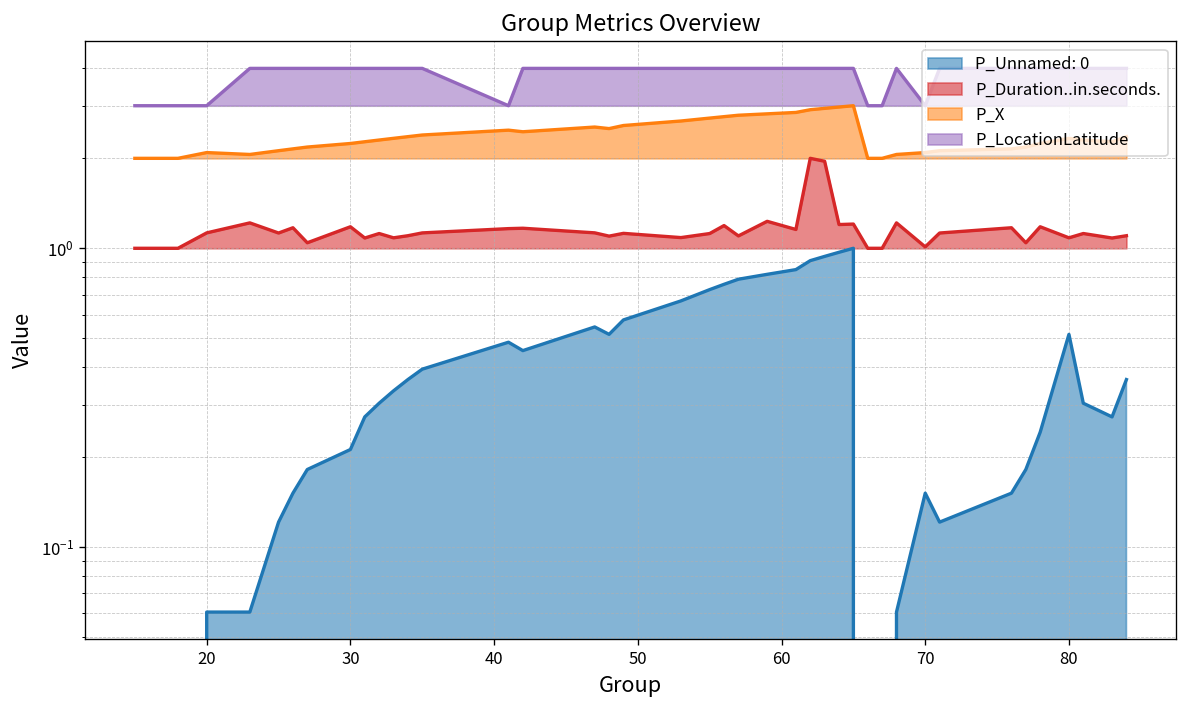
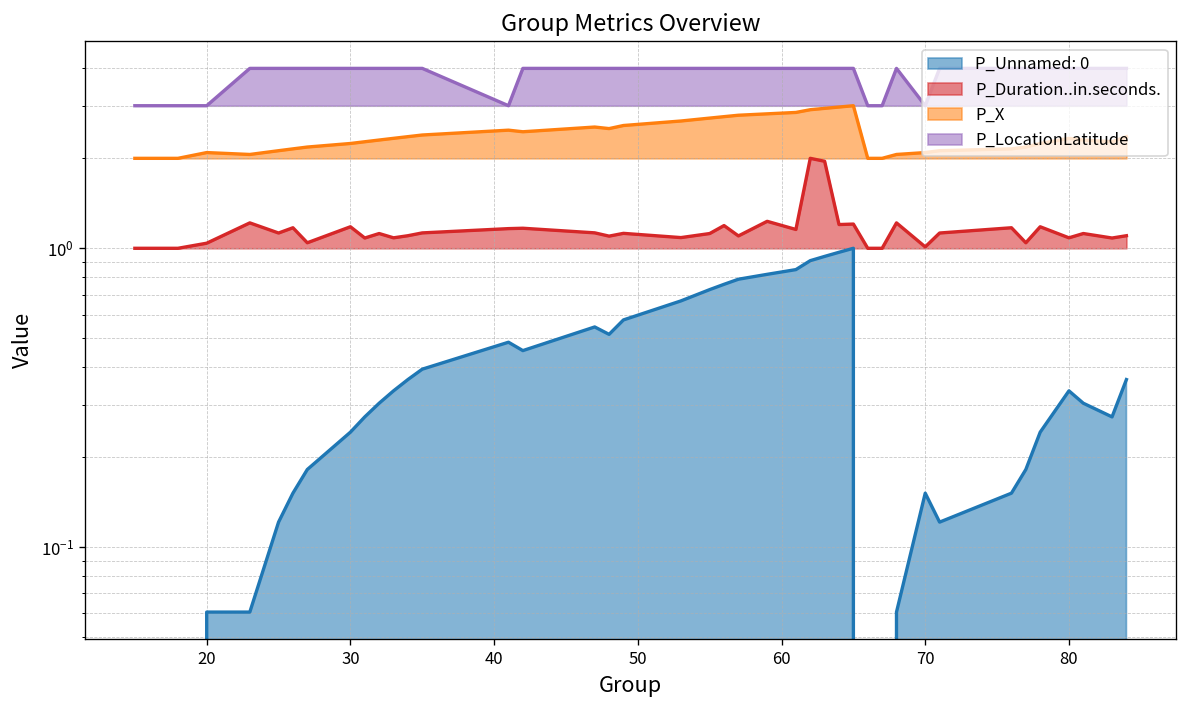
  {
    "P_Unnamed: 0": {
      "20": 0.06,
-     "30": 0.21,
+     "30": 0.24,
      "70": 0.15,
-     "80": 0.52
+     "80": 0.33
    },
    "P_Duration..in.seconds.": {
-     "20": 1.1,
+     "20": 1.04,
      "30": 1.2,
      "70": 1.01,
      "80": 1.1
    },
    "P_X": {
      "20": 2.1,
      "30": 2.2
    },
    "P_LocationLatitude": {
      "30": 4.0
    }
  }
